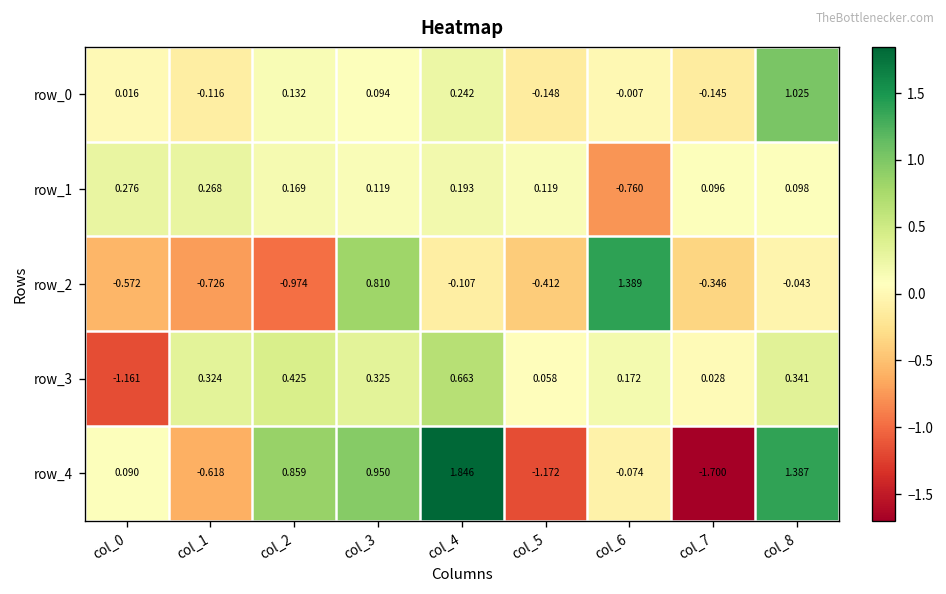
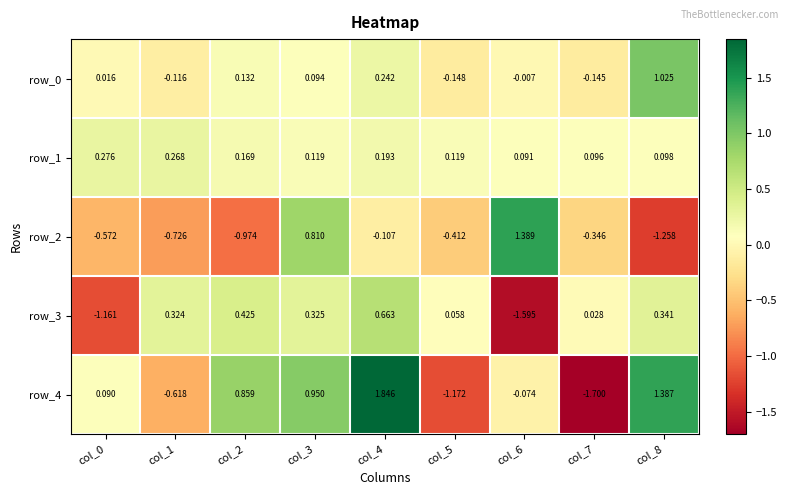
  {
    "row_0": {
      "col_0": 0.016,
      "col_1": -0.116,
      "col_2": 0.132,
      "col_3": 0.094,
      "col_4": 0.242,
      "col_5": -0.148,
      "col_6": -0.007,
      "col_7": -0.145,
      "col_8": 1.025
    },
    "row_1": {
      "col_0": 0.276,
      "col_1": 0.268,
      "col_2": 0.169,
      "col_3": 0.119,
      "col_4": 0.193,
      "col_5": 0.119,
-     "col_6": -0.760,
+     "col_6": 0.091,
      "col_7": 0.096,
      "col_8": 0.098
    },
    "row_2": {
      "col_0": -0.572,
      "col_1": -0.726,
      "col_2": -0.974,
      "col_3": 0.810,
      "col_4": -0.107,
      "col_5": -0.412,
      "col_6": 1.389,
      "col_7": -0.346,
-     "col_8": -0.043
+     "col_8": -1.258
    },
    "row_3": {
      "col_0": -1.161,
      "col_1": 0.324,
      "col_2": 0.425,
      "col_3": 0.325,
      "col_4": 0.663,
      "col_5": 0.058,
-     "col_6": 0.172,
+     "col_6": -1.595,
      "col_7": 0.028,
      "col_8": 0.341
    },
    "row_4": {
      "col_0": 0.090,
      "col_1": -0.618,
      "col_2": 0.859,
      "col_3": 0.950,
      "col_4": 1.846,
      "col_5": -1.172,
      "col_6": -0.074,
      "col_7": -1.700,
      "col_8": 1.387
    }
  }
